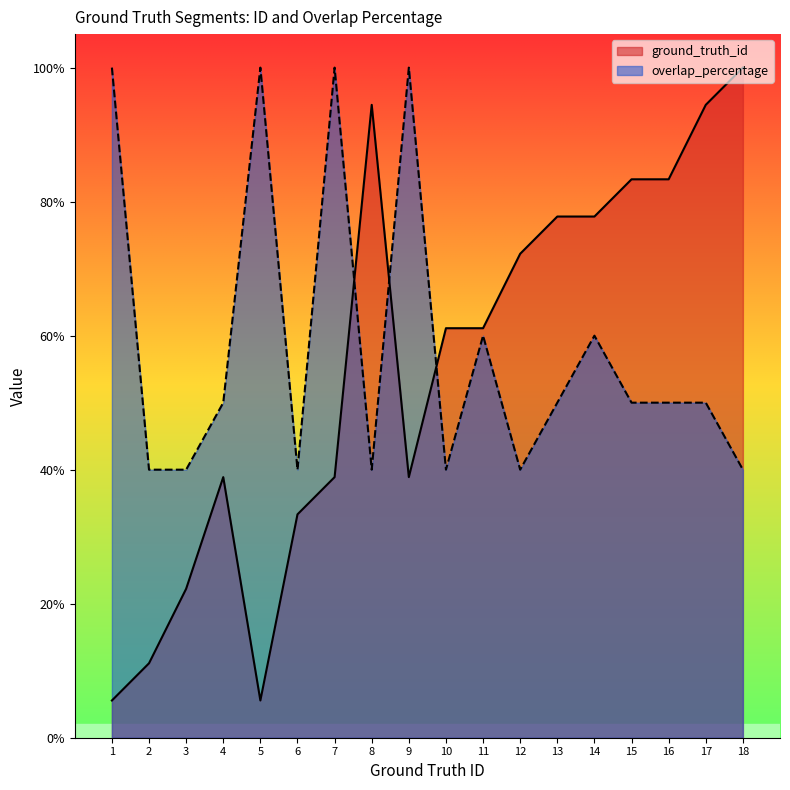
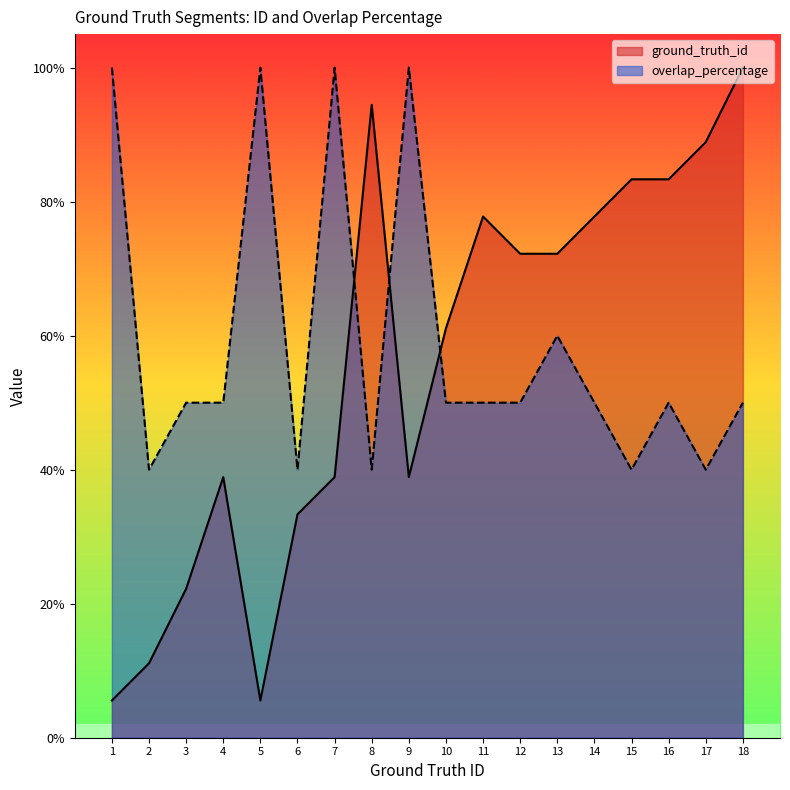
  {
    "ground_truth_id": {
      "1": "6%",
      "2": "11%",
      "3": "22%",
      "4": "39%",
      "5": "6%",
      "6": "33%",
      "7": "39%",
      "8": "94%",
      "9": "39%",
      "10": "61%",
-     "11": "61%",
+     "11": "78%",
      "12": "72%",
-     "13": "78%",
+     "13": "72%",
      "14": "78%",
      "15": "83%",
      "16": "83%",
-     "17": "94%"
+     "17": "89%"
    },
    "overlap_percentage": {
      "1": "100%",
      "2": "40%",
-     "3": "40%",
+     "3": "50%",
      "4": "50%",
      "5": "100%",
      "6": "40%",
      "7": "100%",
      "8": "40%",
      "9": "100%",
-     "10": "40%",
-     "11": "60%",
-     "12": "40%",
-     "13": "50%",
-     "14": "60%",
-     "15": "50%",
+     "10": "50%",
+     "11": "50%",
+     "12": "50%",
+     "13": "60%",
+     "14": "50%",
+     "15": "40%",
      "16": "50%",
-     "17": "50%",
-     "18": "40%"
+     "17": "40%",
+     "18": "50%"
    }
  }
